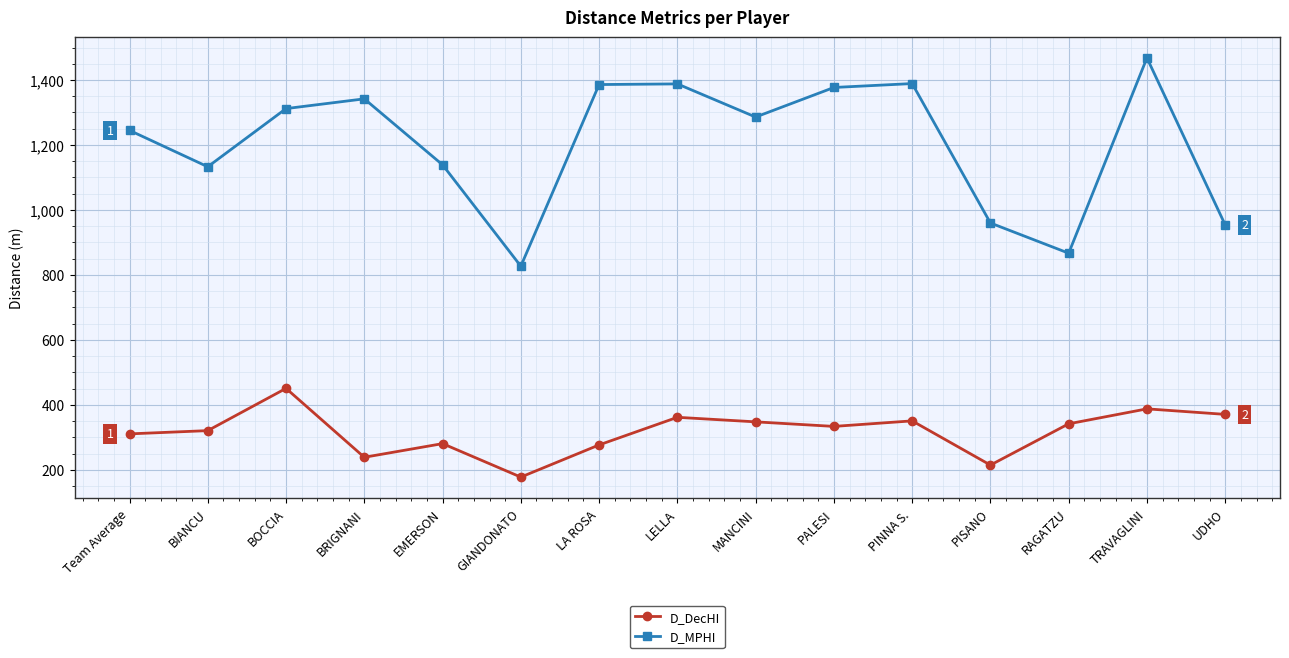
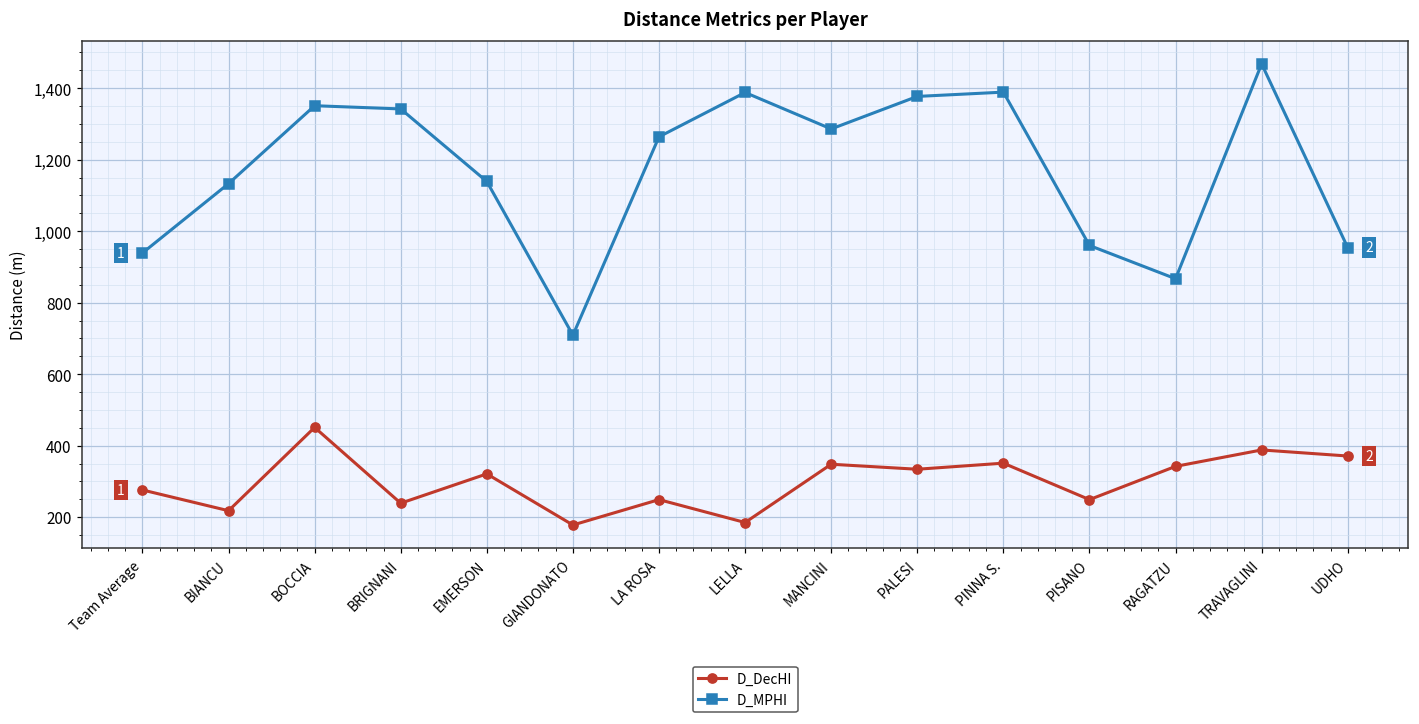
  {
    "D_DecHI": {
-     "Team Average": "310",
-     "BIANCU": "320",
+     "Team Average": "280",
+     "BIANCU": "220",
      "BOCCIA": "450",
      "BRIGNANI": "240",
-     "EMERSON": "280",
+     "EMERSON": "320",
      "GIANDONATO": "180",
-     "LA ROSA": "280",
-     "LELLA": "360",
+     "LA ROSA": "250",
+     "LELLA": "190",
      "MANCINI": "350",
      "PALESI": "330",
      "PINNA S.": "350",
-     "PISANO": "220",
+     "PISANO": "250",
      "RAGATZU": "340",
      "TRAVAGLINI": "390"
    },
    "D_MPHI": {
-     "Team Average": "1,250",
+     "Team Average": "940",
      "BIANCU": "1,130",
-     "BOCCIA": "1,310",
+     "BOCCIA": "1,350",
      "BRIGNANI": "1,340",
      "EMERSON": "1,140",
-     "GIANDONATO": "830",
-     "LA ROSA": "1,390",
+     "GIANDONATO": "710",
+     "LA ROSA": "1,260",
      "LELLA": "1,390",
      "MANCINI": "1,290",
      "PALESI": "1,380",
      "PINNA S.": "1,390",
      "PISANO": "960",
      "RAGATZU": "870",
      "TRAVAGLINI": "1,470"
    }
  }
